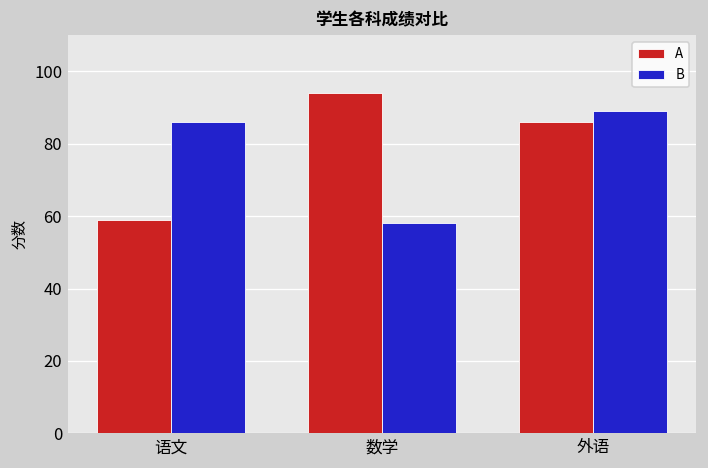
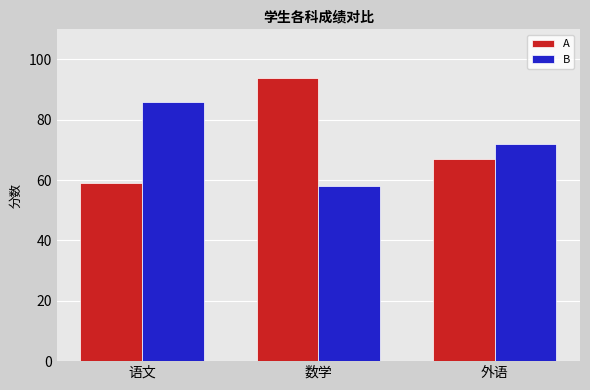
  {
    "A": {
      "语文": 59,
      "数学": 94,
-     "外语": 86
+     "外语": 67
    },
    "B": {
      "语文": 86,
      "数学": 58,
-     "外语": 89
+     "外语": 72
    }
  }
